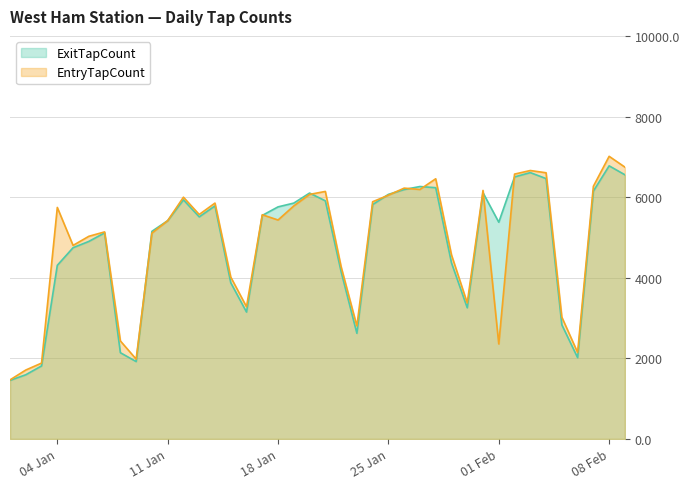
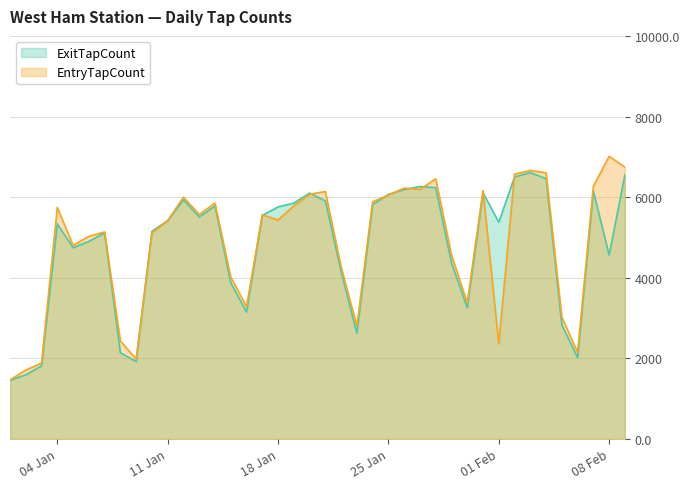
  {
    "ExitTapCount": {
-     "04 Jan": 4300,
+     "04 Jan": 5300,
      "18 Jan": 5800,
      "01 Feb": 5400,
-     "08 Feb": 6800
+     "08 Feb": 4600
    },
    "EntryTapCount": {
      "04 Jan": 5700,
      "18 Jan": 5400,
      "01 Feb": 2400,
      "08 Feb": 7000
    }
  }
